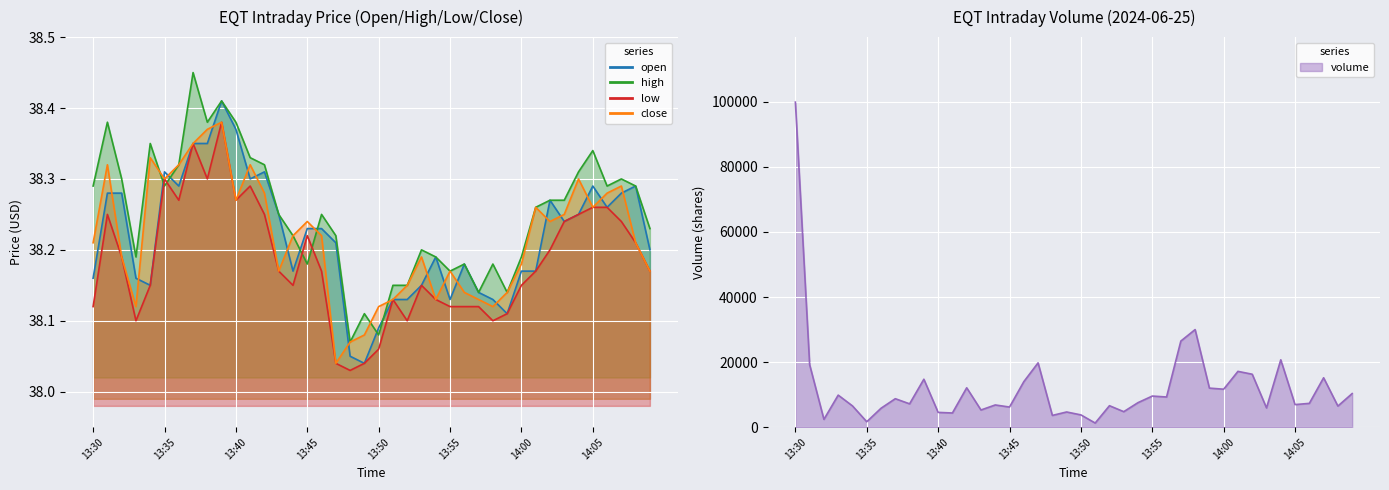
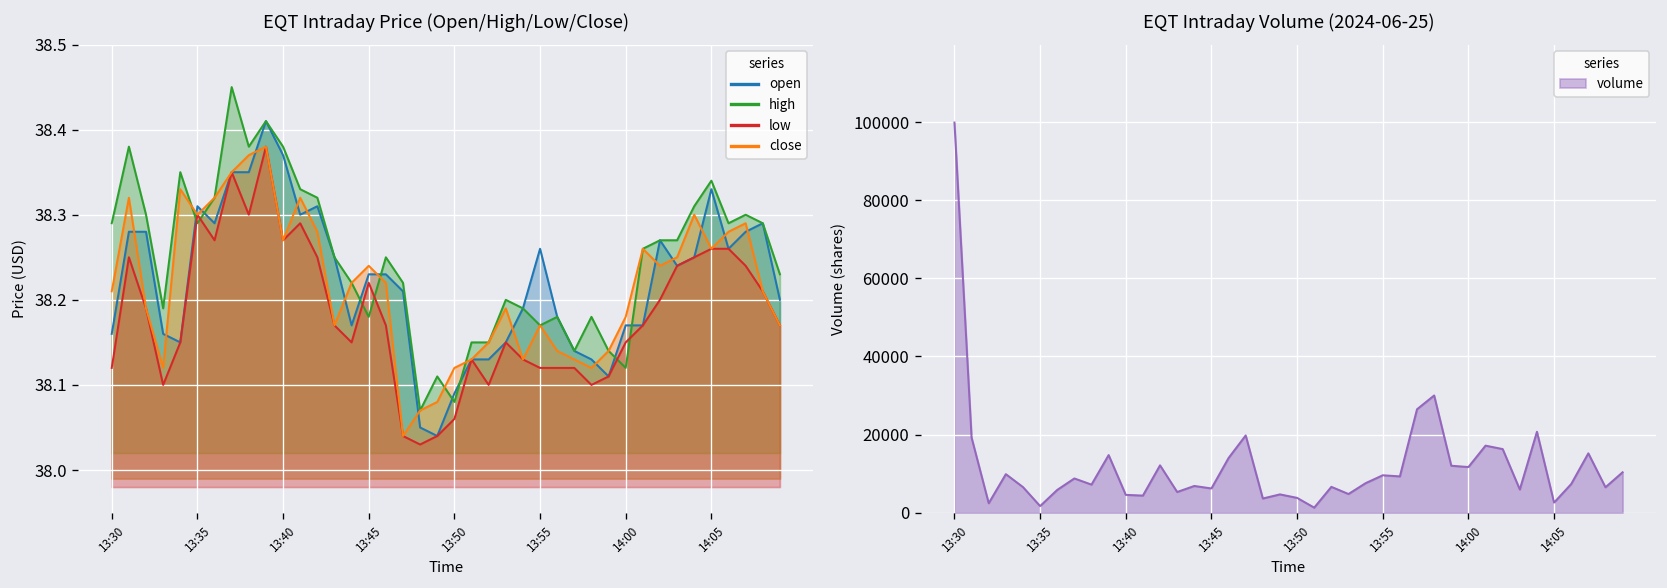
  {
    "EQT Intraday Price (Open/High/Low/Close)": {
      "open": {
        "13:30": 38.16,
        "13:35": 38.31,
        "13:40": 38.37,
        "13:45": 38.23,
        "13:50": 38.09,
-       "13:55": 38.13,
+       "13:55": 38.26,
        "14:00": 38.17,
-       "14:05": 38.29
+       "14:05": 38.33
      },
      "high": {
        "13:30": 38.29,
        "13:35": 38.29,
        "13:40": 38.38,
        "13:45": 38.18,
        "13:50": 38.08,
-       "14:00": 38.19,
+       "14:00": 38.12,
        "14:05": 38.34
      }
    },
    "EQT Intraday Volume (2024-06-25)": {
      "13:30": 100000,
      "13:35": 2000,
      "13:40": 5000,
      "13:45": 6000,
      "13:50": 4000,
      "13:55": 10000,
      "14:00": 12000,
-     "14:05": 7000
+     "14:05": 3000
    }
  }
